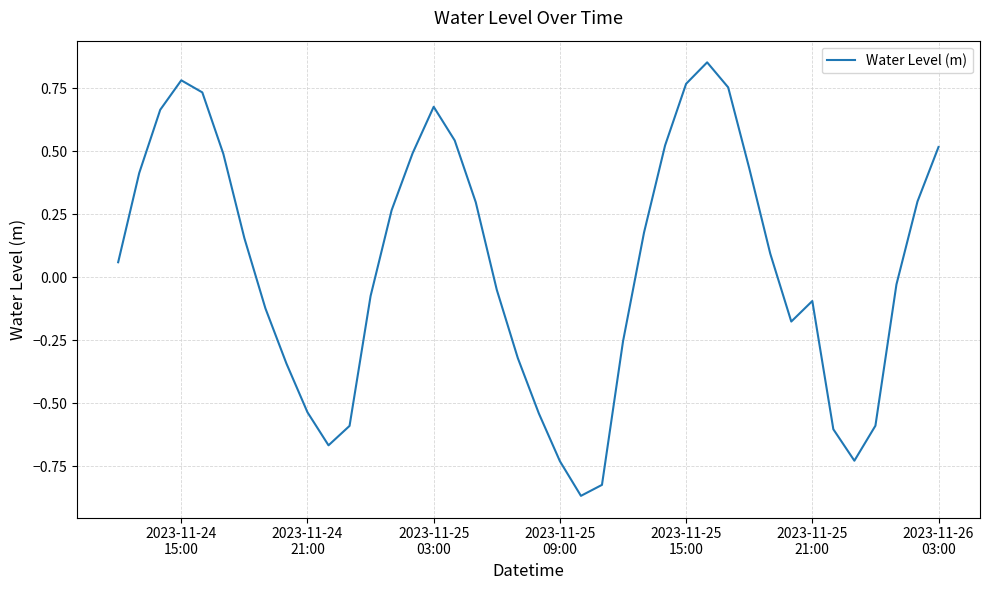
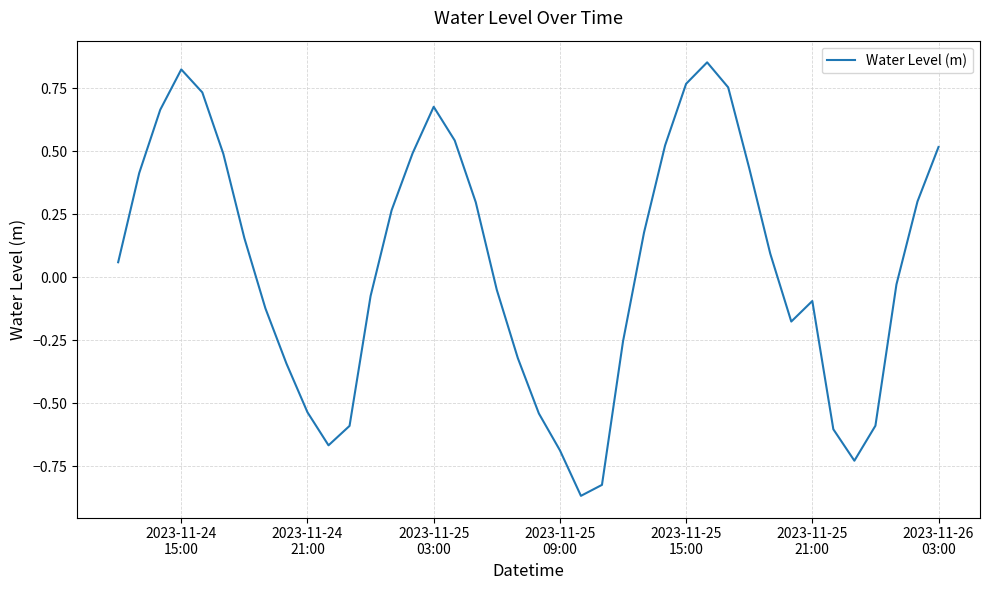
  {
-   "2023-11-24 15:00": 0.78,
+   "2023-11-24 15:00": 0.82,
    "2023-11-24 21:00": -0.54,
    "2023-11-25 03:00": 0.68,
-   "2023-11-25 09:00": -0.73,
+   "2023-11-25 09:00": -0.69,
    "2023-11-25 15:00": 0.77,
    "2023-11-25 21:00": -0.09,
    "2023-11-26 03:00": 0.52
  }
